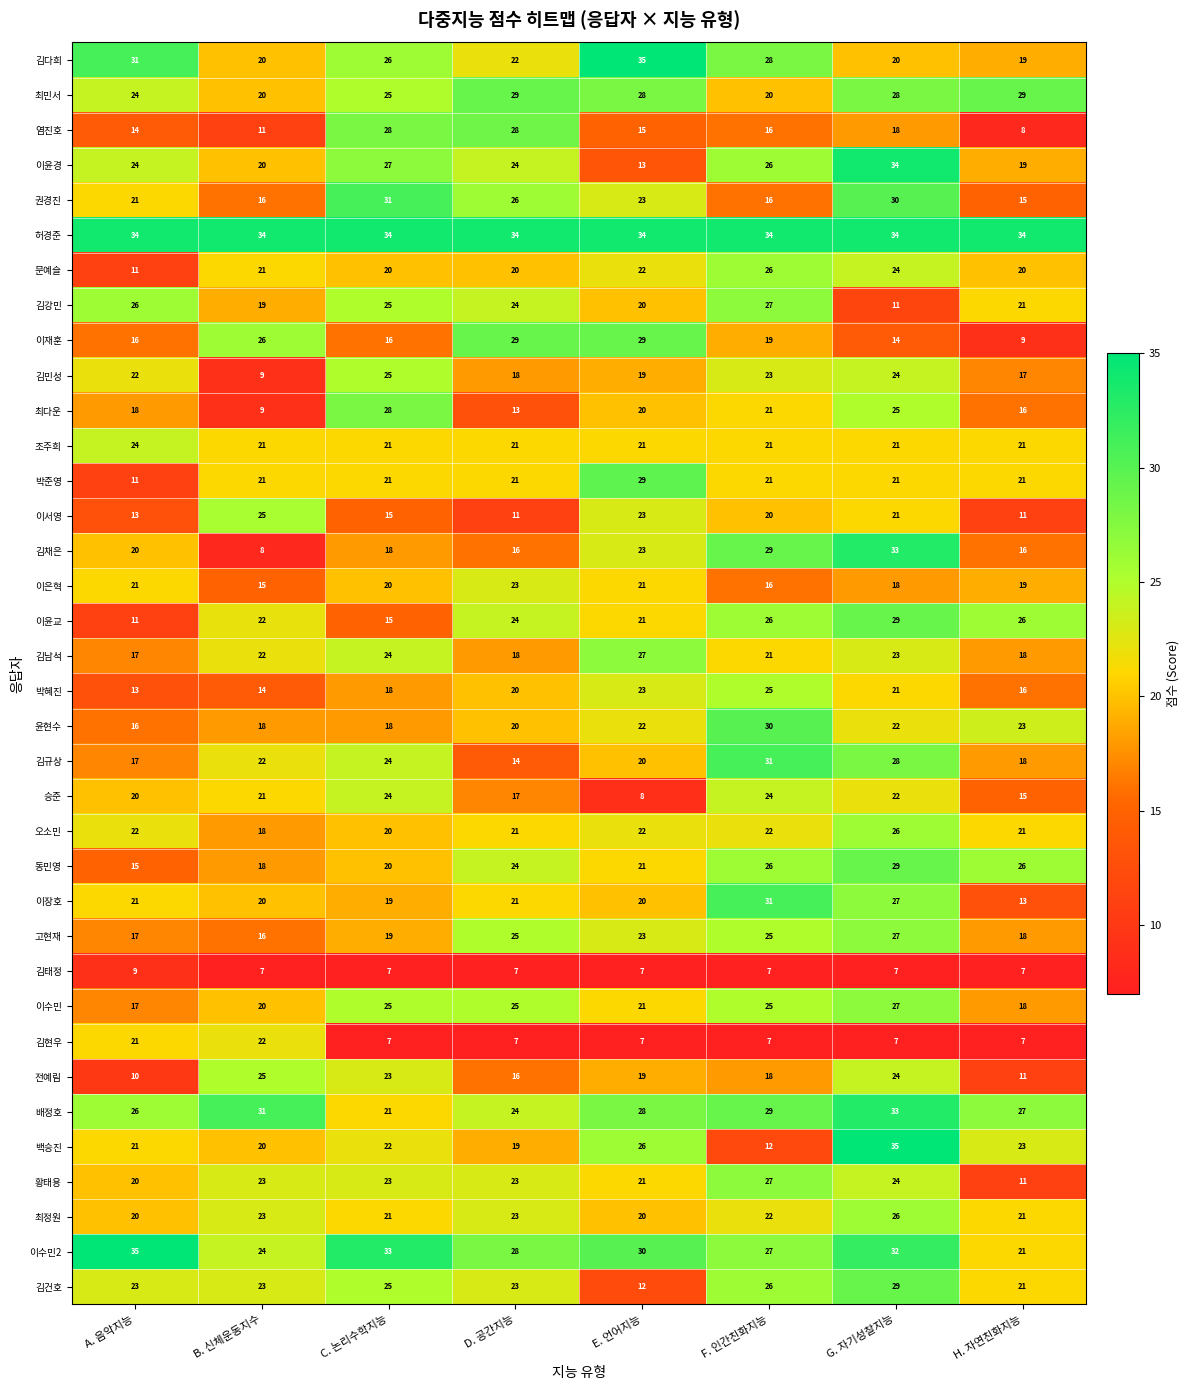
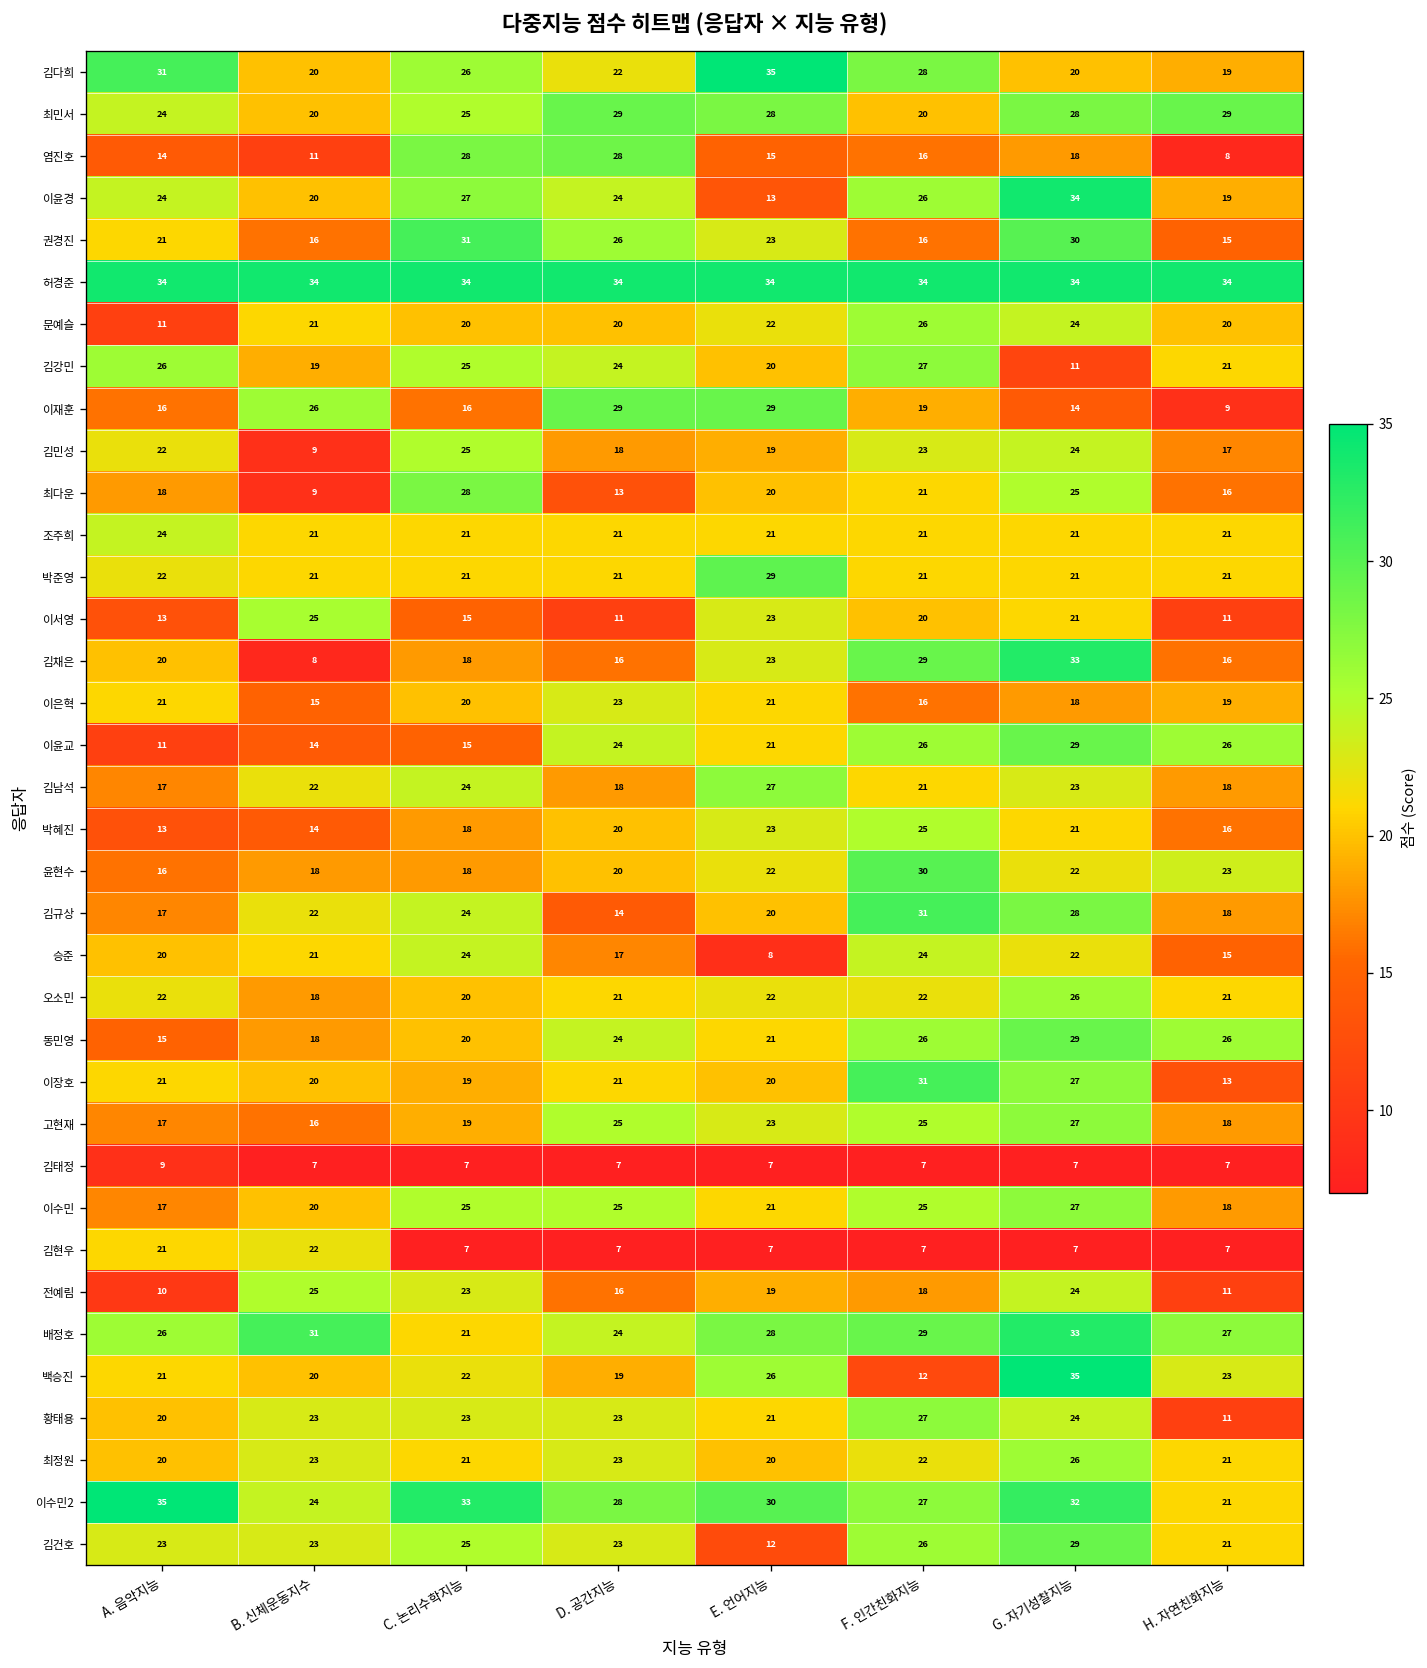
  {
    "박준영": {
-     "A. 음악지능": 11,
+     "A. 음악지능": 22,
      "B. 신체운동지수": 21,
      "C. 논리수학지능": 21,
      "D. 공간지능": 21,
      "E. 언어지능": 29,
      "F. 인간친화지능": 21,
      "G. 자기성찰지능": 21,
      "H. 자연친화지능": 21
    },
    "이윤교": {
      "A. 음악지능": 11,
-     "B. 신체운동지수": 22,
+     "B. 신체운동지수": 14,
      "C. 논리수학지능": 15,
      "D. 공간지능": 24,
      "E. 언어지능": 21,
      "F. 인간친화지능": 26,
      "G. 자기성찰지능": 29,
      "H. 자연친화지능": 26
    }
  }
